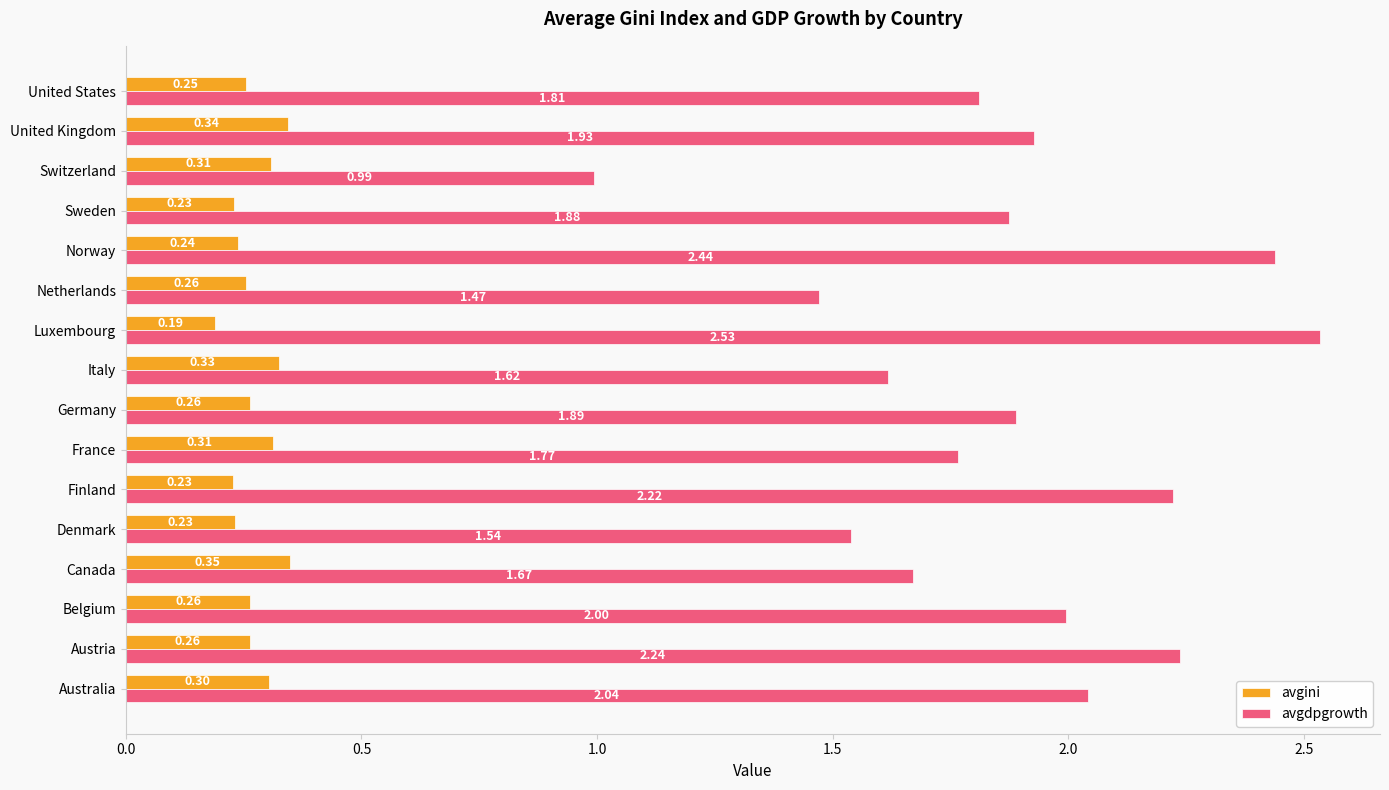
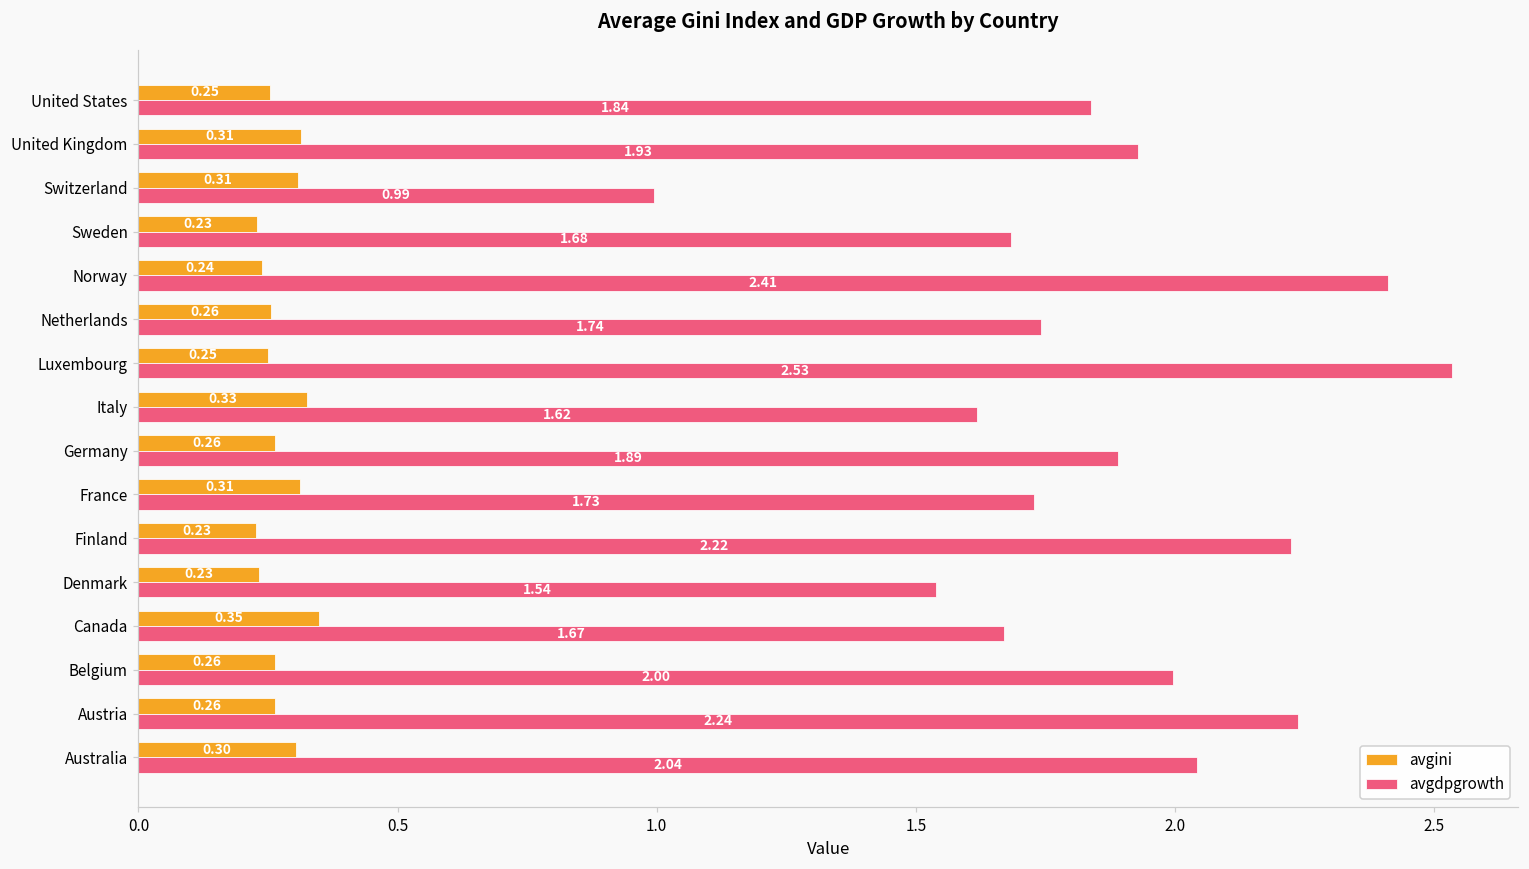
  {
    "avgini": {
      "United States": 0.25,
-     "United Kingdom": 0.34,
+     "United Kingdom": 0.31,
      "Switzerland": 0.31,
      "Sweden": 0.23,
      "Norway": 0.24,
      "Netherlands": 0.26,
-     "Luxembourg": 0.19,
+     "Luxembourg": 0.25,
      "Italy": 0.33,
      "Germany": 0.26,
      "France": 0.31,
      "Finland": 0.23,
      "Denmark": 0.23,
      "Canada": 0.35,
      "Belgium": 0.26,
      "Austria": 0.26,
      "Australia": 0.30
    },
    "avgdpgrowth": {
-     "United States": 1.81,
+     "United States": 1.84,
      "United Kingdom": 1.93,
      "Switzerland": 0.99,
-     "Sweden": 1.88,
-     "Norway": 2.44,
-     "Netherlands": 1.47,
+     "Sweden": 1.68,
+     "Norway": 2.41,
+     "Netherlands": 1.74,
      "Luxembourg": 2.53,
      "Italy": 1.62,
      "Germany": 1.89,
-     "France": 1.77,
+     "France": 1.73,
      "Finland": 2.22,
      "Denmark": 1.54,
      "Canada": 1.67,
      "Belgium": 2.00,
      "Austria": 2.24,
      "Australia": 2.04
    }
  }
